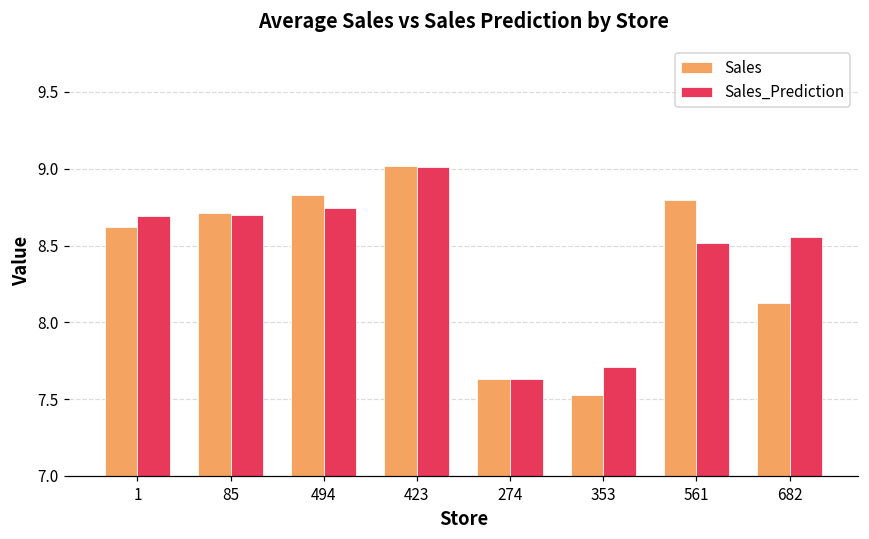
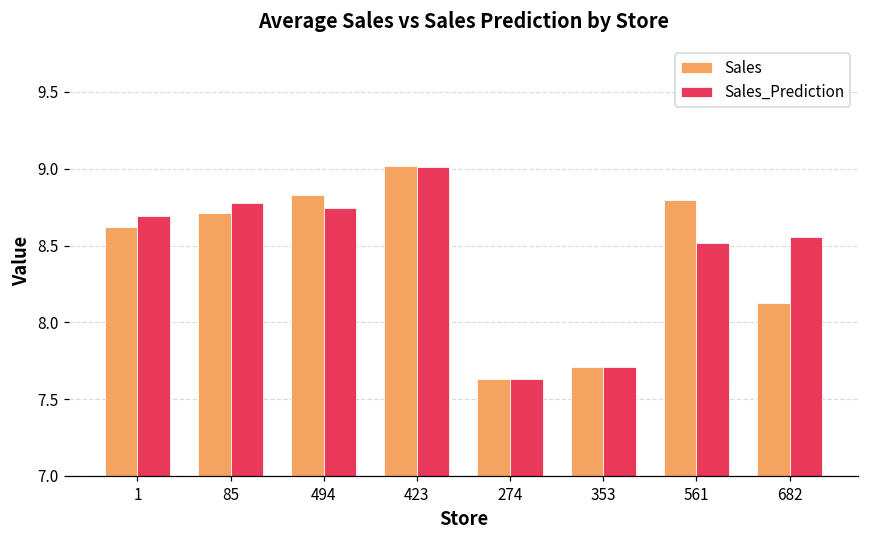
  {
    "Sales": {
      "1": 8.62,
      "85": 8.71,
      "494": 8.83,
      "423": 9.02,
      "274": 7.63,
-     "353": 7.53,
+     "353": 7.71,
      "561": 8.80,
      "682": 8.12
    },
    "Sales_Prediction": {
      "1": 8.69,
-     "85": 8.70,
+     "85": 8.77,
      "494": 8.75,
      "423": 9.01,
      "274": 7.63,
      "353": 7.71,
      "561": 8.51,
      "682": 8.56
    }
  }
